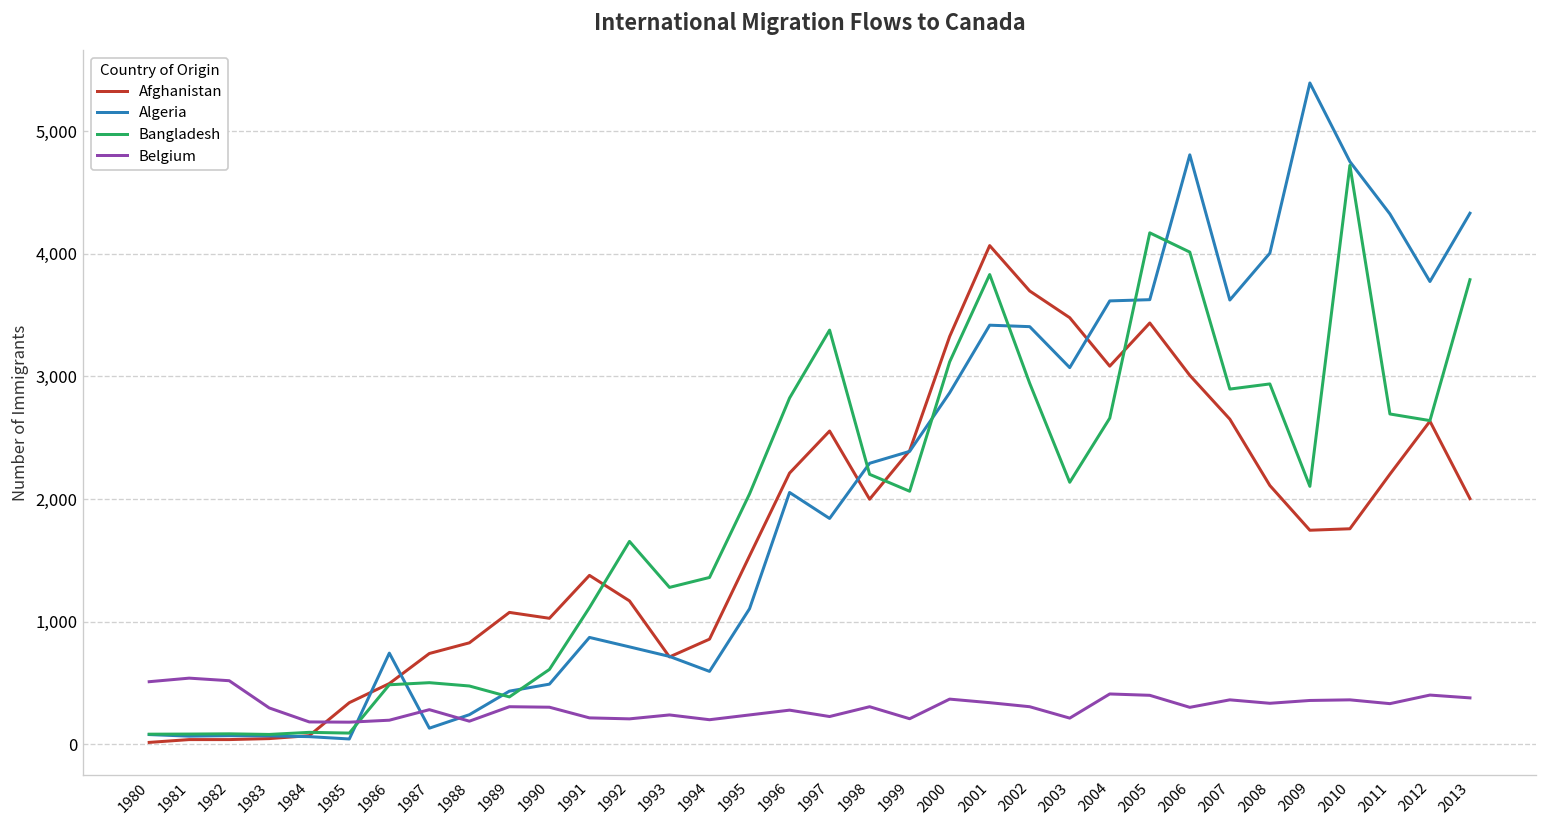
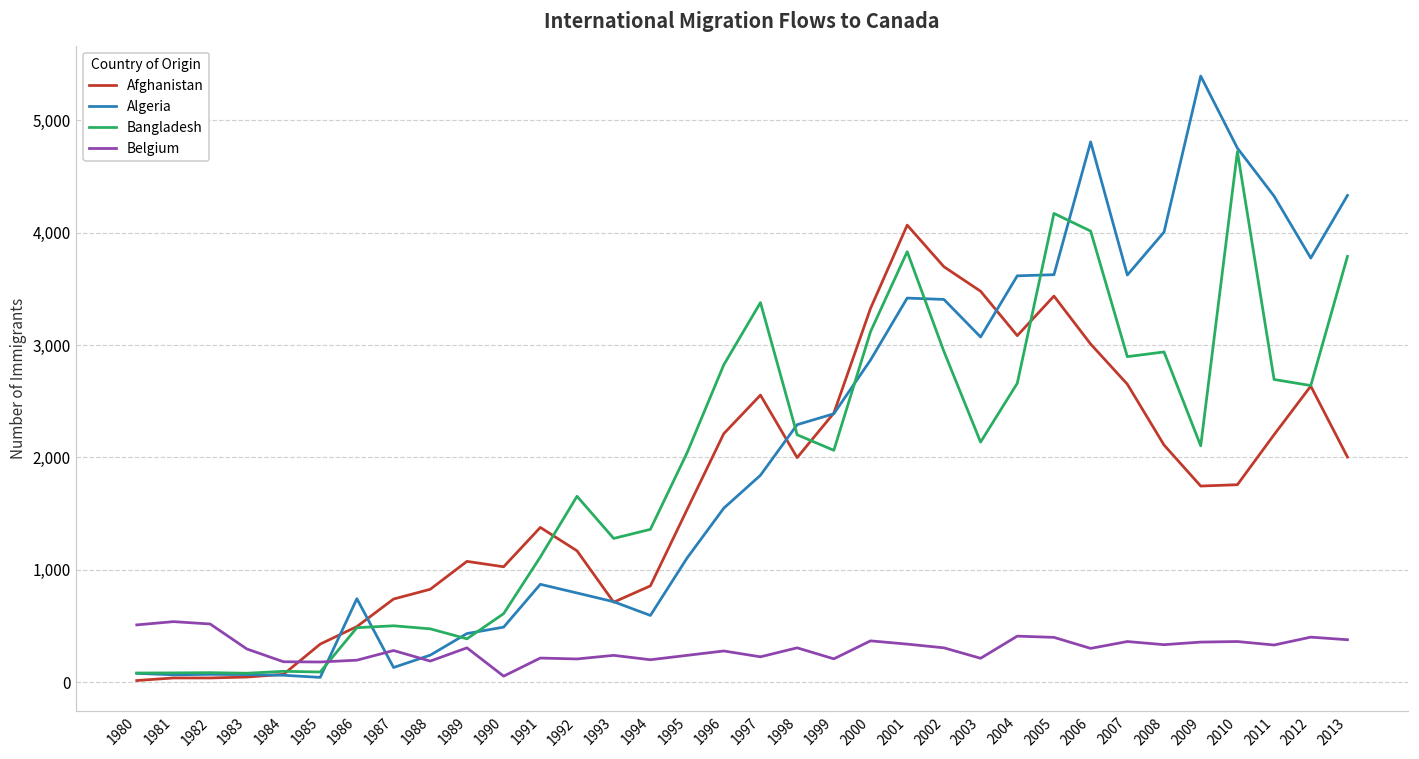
  {
    "Afghanistan": {
      "1980": "20",
      "1981": "40",
      "1982": "40",
      "1985": "340",
      "1987": "740",
      "1988": "830",
      "1989": "1,080",
      "1990": "1,030",
      "1991": "1,380",
      "1992": "1,170",
      "1994": "860",
      "1995": "1,540",
      "1996": "2,210",
      "1997": "2,560",
      "1998": "2,000",
      "2000": "3,330",
      "2001": "4,070",
      "2002": "3,700",
      "2003": "3,480",
      "2004": "3,080",
      "2005": "3,440",
      "2006": "3,010",
      "2007": "2,650",
      "2008": "2,110",
      "2009": "1,750",
      "2010": "1,760",
      "2011": "2,200",
      "2013": "2,000"
    },
    "Algeria": {
      "1985": "40",
      "1986": "740",
      "1987": "130",
      "1988": "240",
      "1989": "430",
      "1990": "490",
      "1991": "870",
      "1992": "800",
      "1994": "600",
      "1995": "1,110",
-     "1996": "2,050",
+     "1996": "1,550",
      "1997": "1,840",
      "1998": "2,290",
      "2000": "2,870",
      "2001": "3,420",
      "2002": "3,410",
      "2003": "3,070",
      "2004": "3,620",
      "2005": "3,630",
      "2006": "4,810",
      "2007": "3,620",
      "2008": "4,010",
      "2009": "5,390",
      "2010": "4,750",
      "2011": "4,330",
      "2012": "3,770",
      "2013": "4,330"
    },
    "Bangladesh": {
      "1984": "100",
      "1985": "90",
      "1987": "500",
      "1988": "480",
      "1989": "390",
      "1990": "610",
      "1991": "1,120",
      "1992": "1,660",
      "1993": "1,280",
      "1994": "1,360",
      "1995": "2,040",
      "1996": "2,820",
      "1997": "3,380",
      "1998": "2,200",
      "1999": "2,060",
      "2000": "3,120",
      "2001": "3,830",
      "2002": "2,940",
      "2003": "2,140",
      "2004": "2,660",
      "2005": "4,170",
      "2006": "4,010",
      "2007": "2,900",
      "2008": "2,940",
      "2009": "2,100",
      "2010": "4,720",
      "2011": "2,690",
      "2013": "3,790"
    },
    "Belgium": {
      "1980": "510",
      "1981": "540",
      "1982": "520",
      "1983": "300",
      "1984": "180",
      "1985": "180",
      "1986": "200",
      "1987": "280",
      "1988": "190",
      "1989": "310",
-     "1990": "300",
+     "1990": "60",
      "1991": "220",
      "1992": "210",
      "1993": "240",
      "1994": "200",
      "1995": "240",
      "1996": "280",
      "1997": "230",
      "1998": "310",
      "1999": "210",
      "2000": "370",
      "2001": "340",
      "2002": "310",
      "2003": "210",
      "2004": "410",
      "2005": "400",
      "2006": "300",
      "2007": "360",
      "2008": "340",
      "2009": "360",
      "2010": "360",
      "2011": "330",
      "2012": "400",
      "2013": "380"
    }
  }
